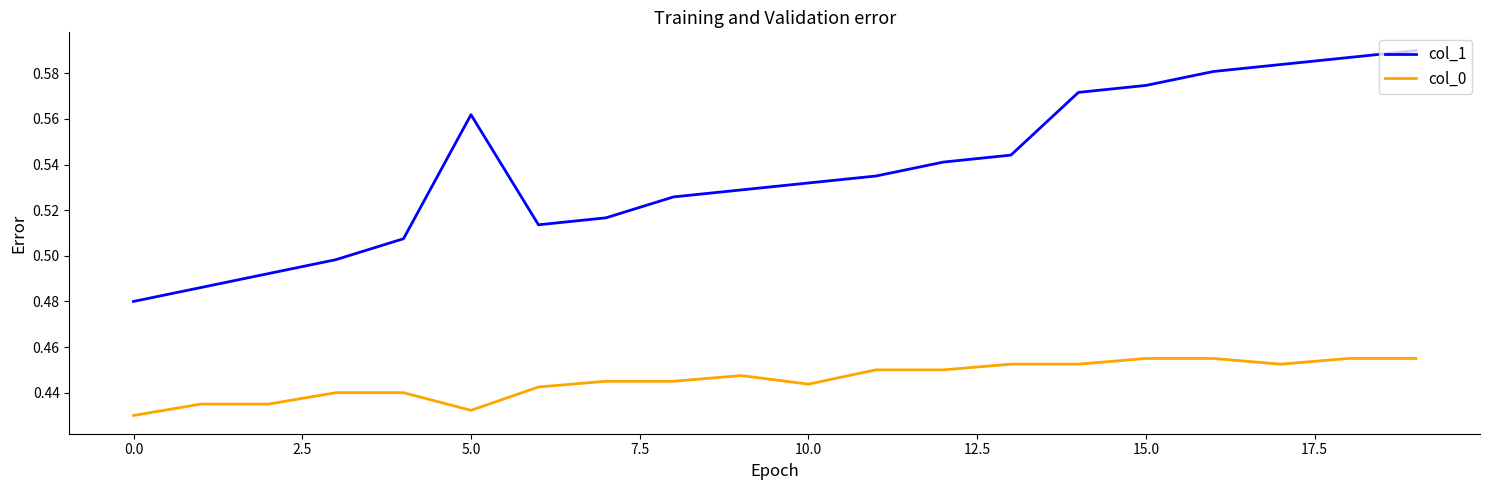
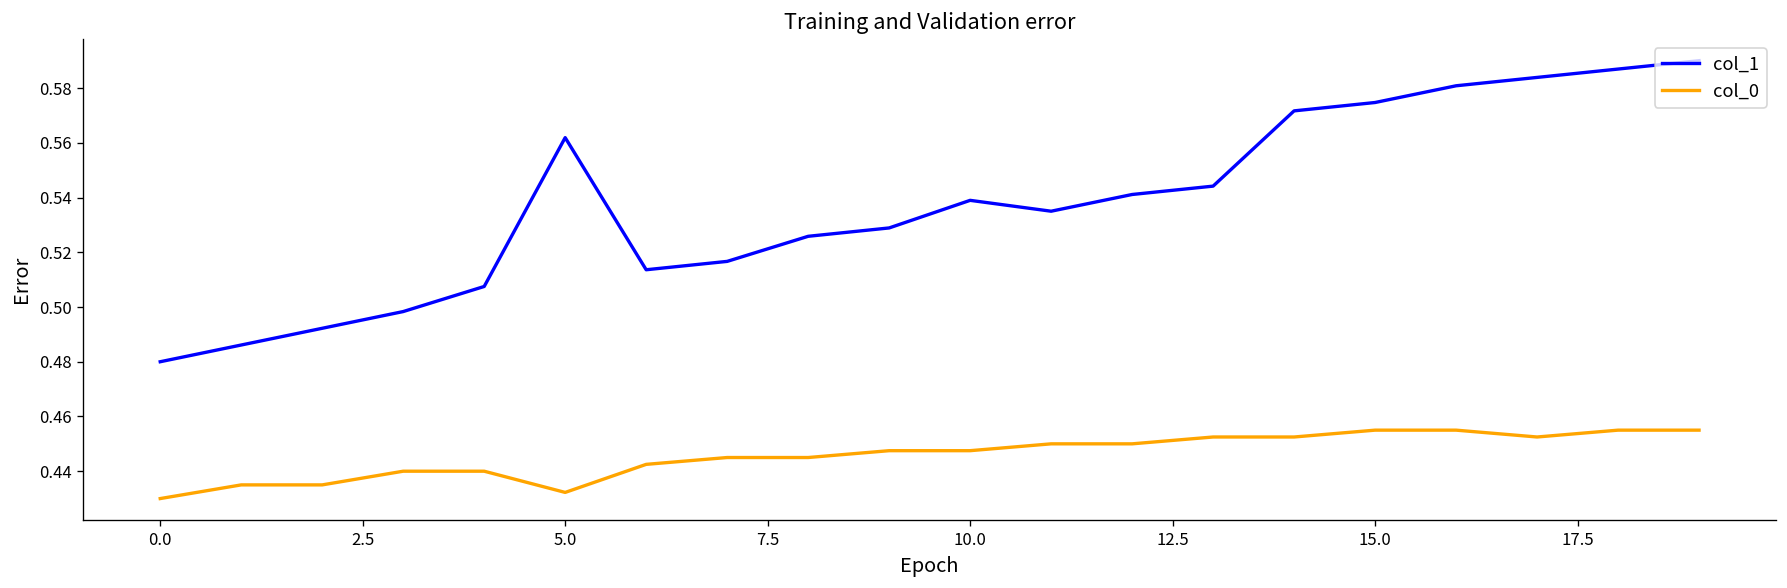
  {
    "col_1": {
      "0.0": 0.480,
      "5.0": 0.562,
-     "10.0": 0.532,
+     "10.0": 0.539,
      "15.0": 0.575
    },
    "col_0": {
      "0.0": 0.430,
      "5.0": 0.432,
-     "10.0": 0.444,
+     "10.0": 0.448,
      "15.0": 0.455
    }
  }
